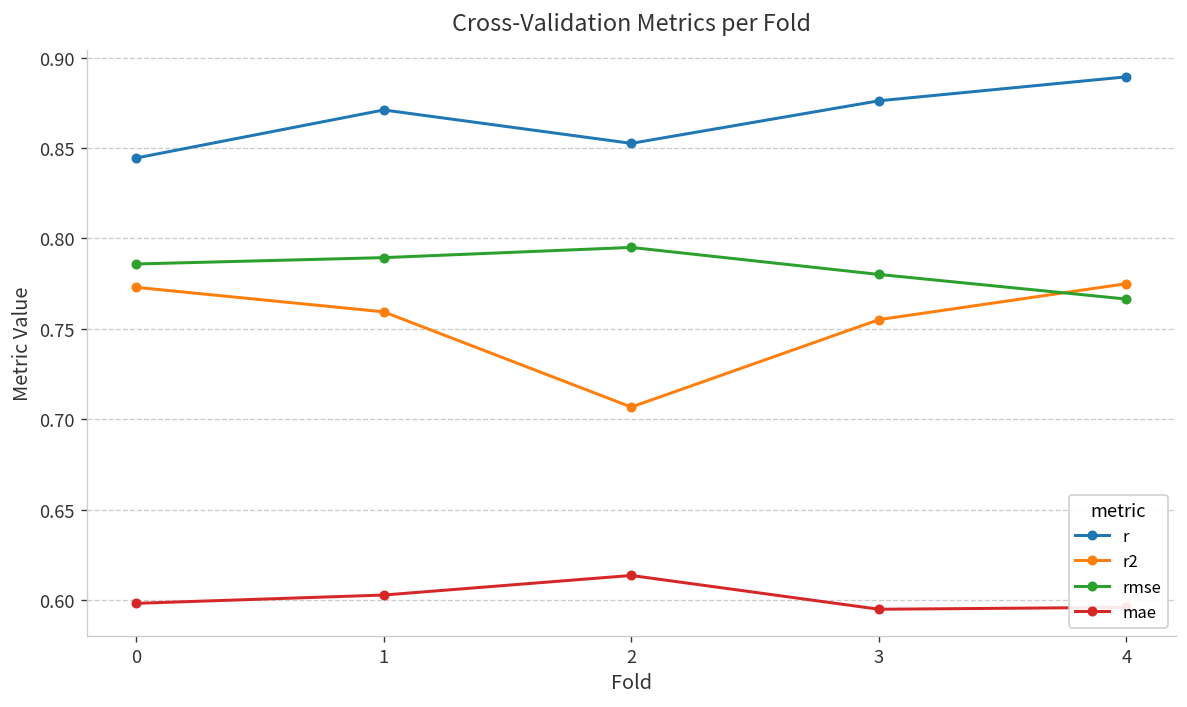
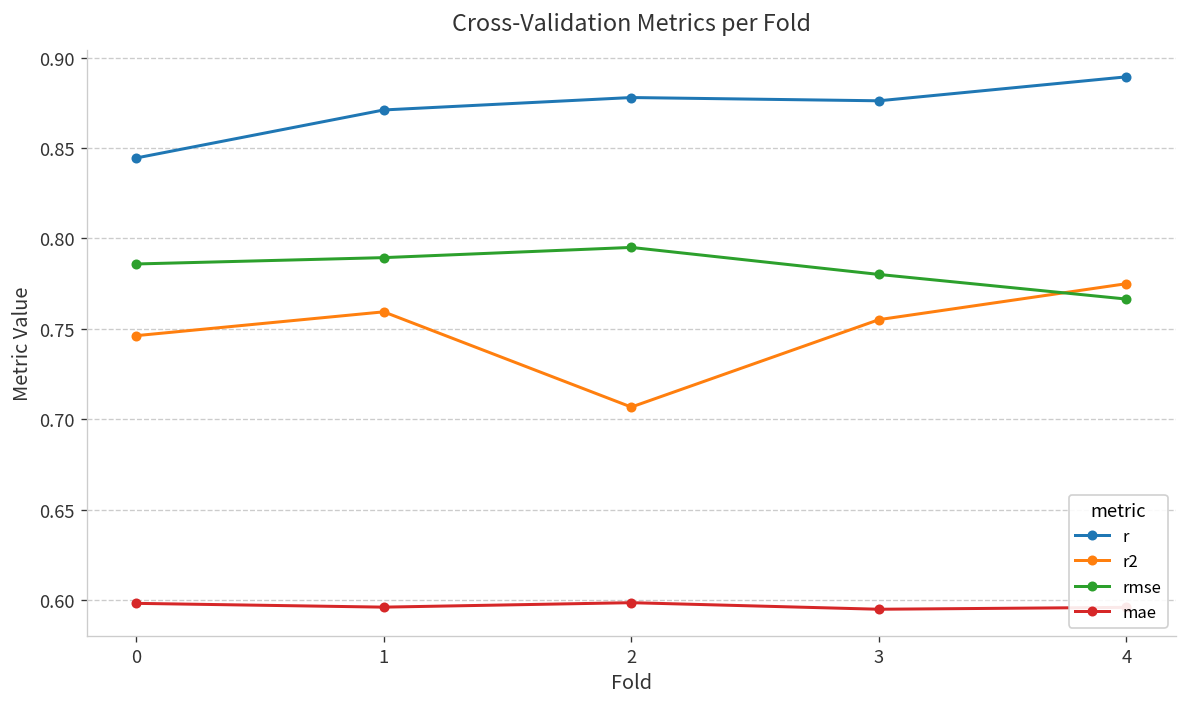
  {
    "r": {
      "0": 0.844,
      "1": 0.871,
-     "2": 0.853,
+     "2": 0.878,
      "3": 0.876,
      "4": 0.889
    },
    "r2": {
-     "0": 0.773,
+     "0": 0.746,
      "1": 0.759,
      "2": 0.707,
      "3": 0.755,
      "4": 0.775
    },
    "rmse": {
      "0": 0.786,
      "1": 0.789,
      "2": 0.795,
      "3": 0.780,
      "4": 0.766
    },
    "mae": {
      "0": 0.598,
-     "1": 0.603,
-     "2": 0.614,
+     "1": 0.596,
+     "2": 0.599,
      "3": 0.595
    }
  }
